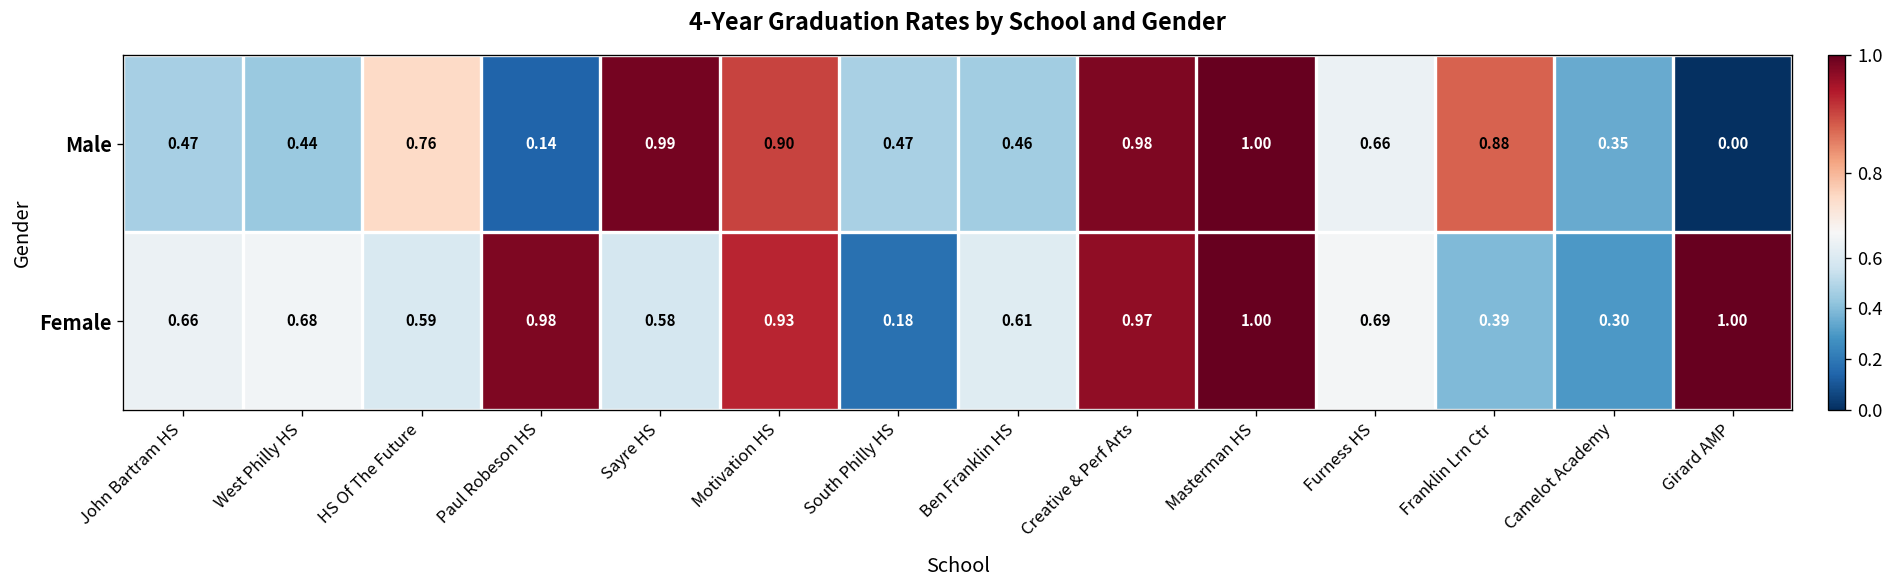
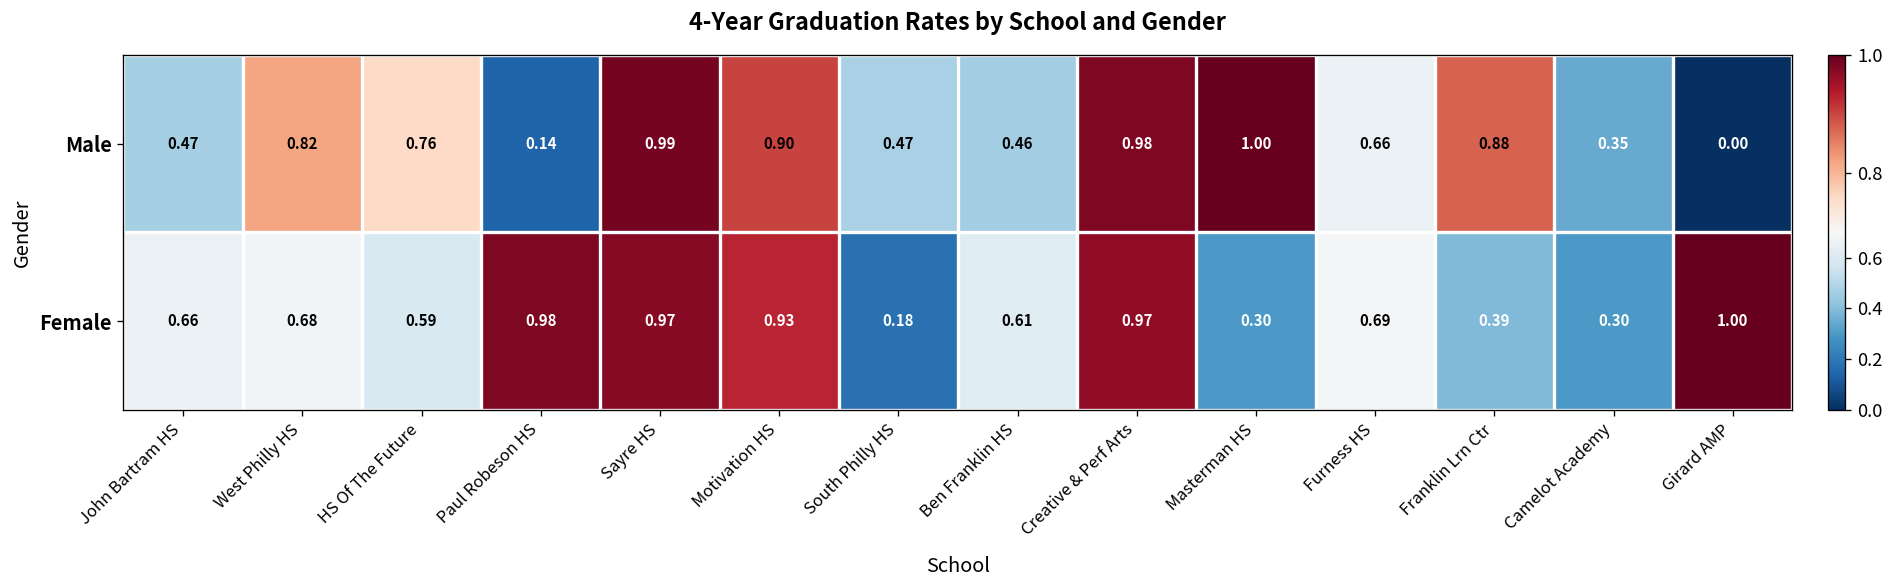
  {
    "Male": {
      "John Bartram HS": 0.47,
-     "West Philly HS": 0.44,
+     "West Philly HS": 0.82,
      "HS Of The Future": 0.76,
      "Paul Robeson HS": 0.14,
      "Sayre HS": 0.99,
      "Motivation HS": 0.90,
      "South Philly HS": 0.47,
      "Ben Franklin HS": 0.46,
      "Creative & Perf Arts": 0.98,
      "Masterman HS": 1.00,
      "Furness HS": 0.66,
      "Franklin Lrn Ctr": 0.88,
      "Camelot Academy": 0.35,
      "Girard AMP": 0.00
    },
    "Female": {
      "John Bartram HS": 0.66,
      "West Philly HS": 0.68,
      "HS Of The Future": 0.59,
      "Paul Robeson HS": 0.98,
-     "Sayre HS": 0.58,
+     "Sayre HS": 0.97,
      "Motivation HS": 0.93,
      "South Philly HS": 0.18,
      "Ben Franklin HS": 0.61,
      "Creative & Perf Arts": 0.97,
-     "Masterman HS": 1.00,
+     "Masterman HS": 0.30,
      "Furness HS": 0.69,
      "Franklin Lrn Ctr": 0.39,
      "Camelot Academy": 0.30,
      "Girard AMP": 1.00
    }
  }
